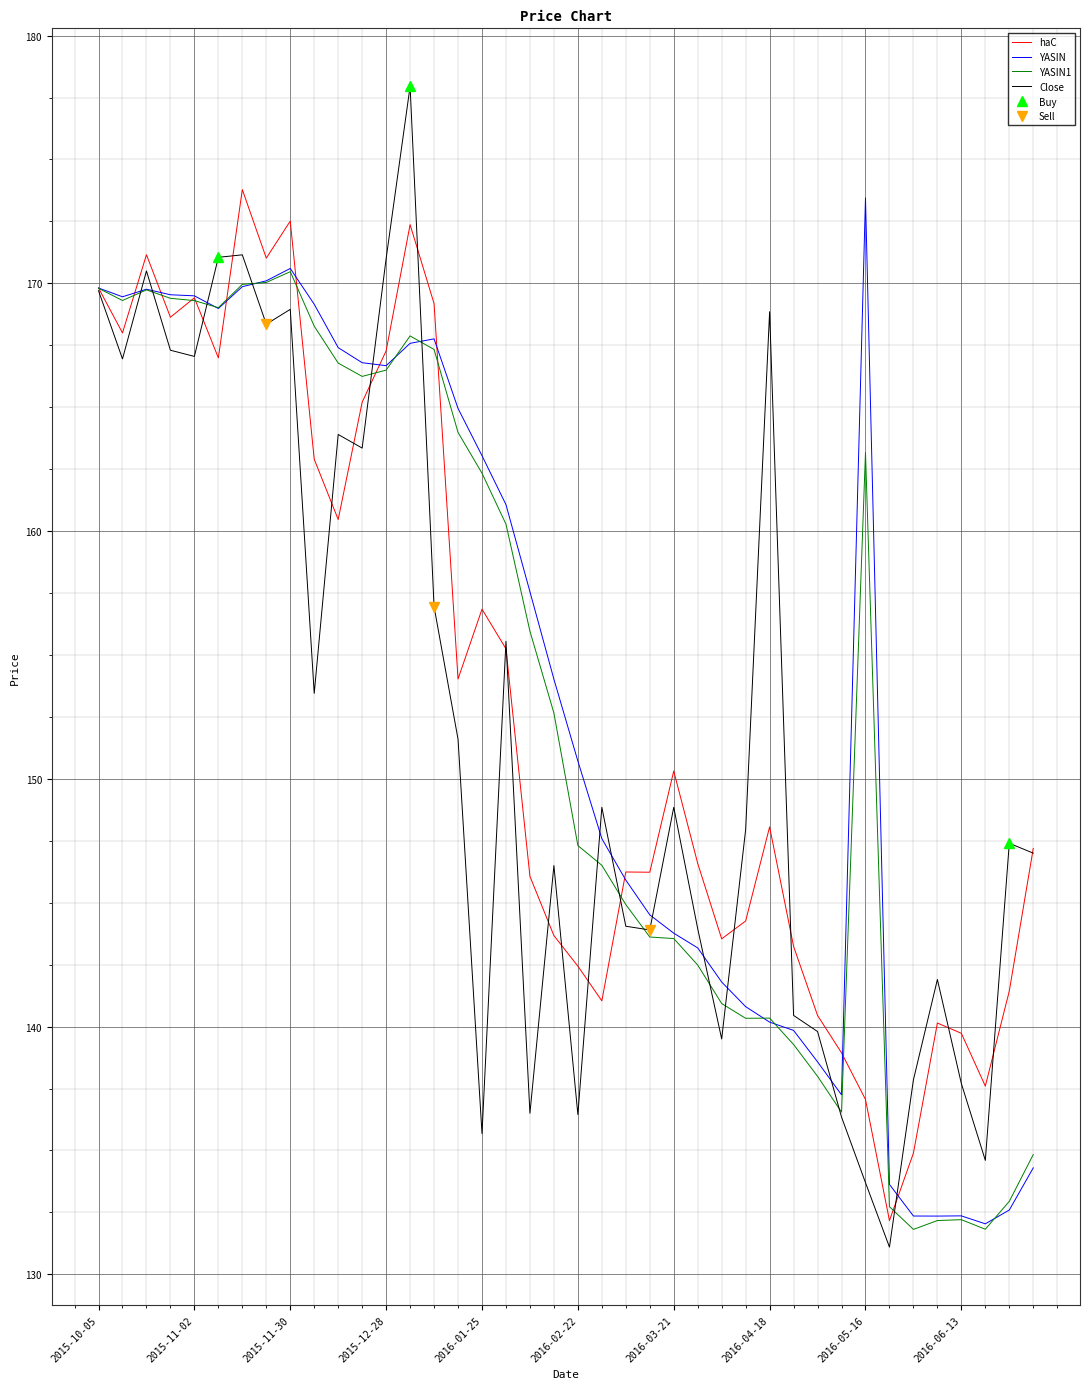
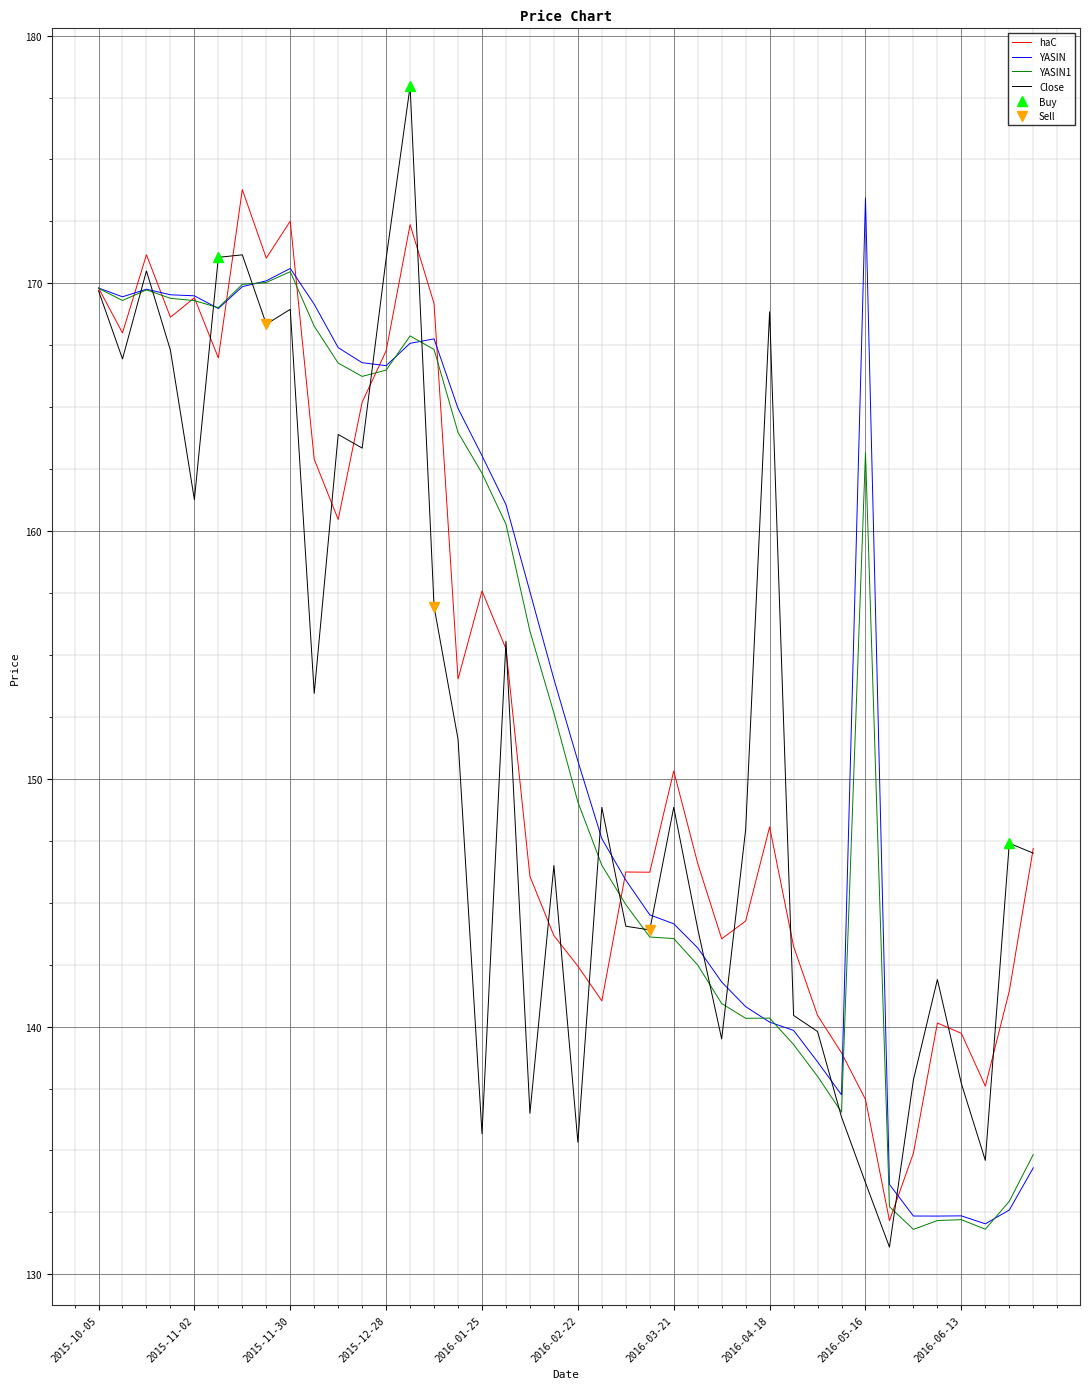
  {
    "haC": {
      "2015-11-30": 172.5,
      "2015-12-28": 167.3,
-     "2016-01-25": 156.8,
+     "2016-01-25": 157.6,
      "2016-02-22": 142.4,
      "2016-03-21": 150.3,
      "2016-04-18": 148.1,
      "2016-05-16": 137.1,
      "2016-06-13": 139.7
    },
    "YASIN": {
      "2015-11-30": 170.6,
      "2015-12-28": 166.7,
      "2016-01-25": 163.0,
      "2016-02-22": 150.7,
-     "2016-03-21": 143.8,
+     "2016-03-21": 144.1,
      "2016-04-18": 140.2,
      "2016-05-16": 173.4,
      "2016-06-13": 132.4
    },
    "YASIN1": {
      "2015-11-02": 169.3,
      "2015-11-30": 170.5,
      "2015-12-28": 166.5,
      "2016-01-25": 162.3,
-     "2016-02-22": 147.3,
+     "2016-02-22": 149.1,
      "2016-03-21": 143.6,
      "2016-04-18": 140.3,
      "2016-05-16": 163.2,
      "2016-06-13": 132.2
    },
    "Close": {
-     "2015-11-02": 167.1,
+     "2015-11-02": 161.3,
      "2015-11-30": 168.9,
      "2015-12-28": 171.0,
      "2016-01-25": 135.7,
-     "2016-02-22": 136.4,
+     "2016-02-22": 135.3,
      "2016-03-21": 148.9,
      "2016-04-18": 168.9,
      "2016-05-16": 133.7,
      "2016-06-13": 137.7
    }
  }
